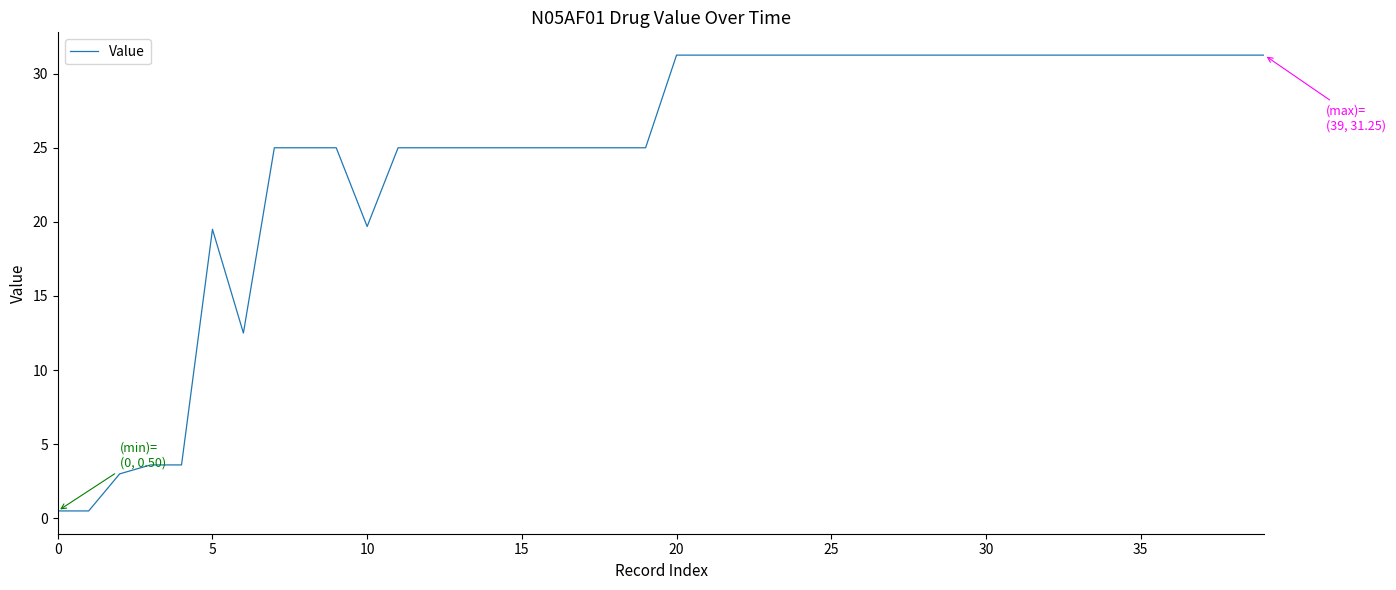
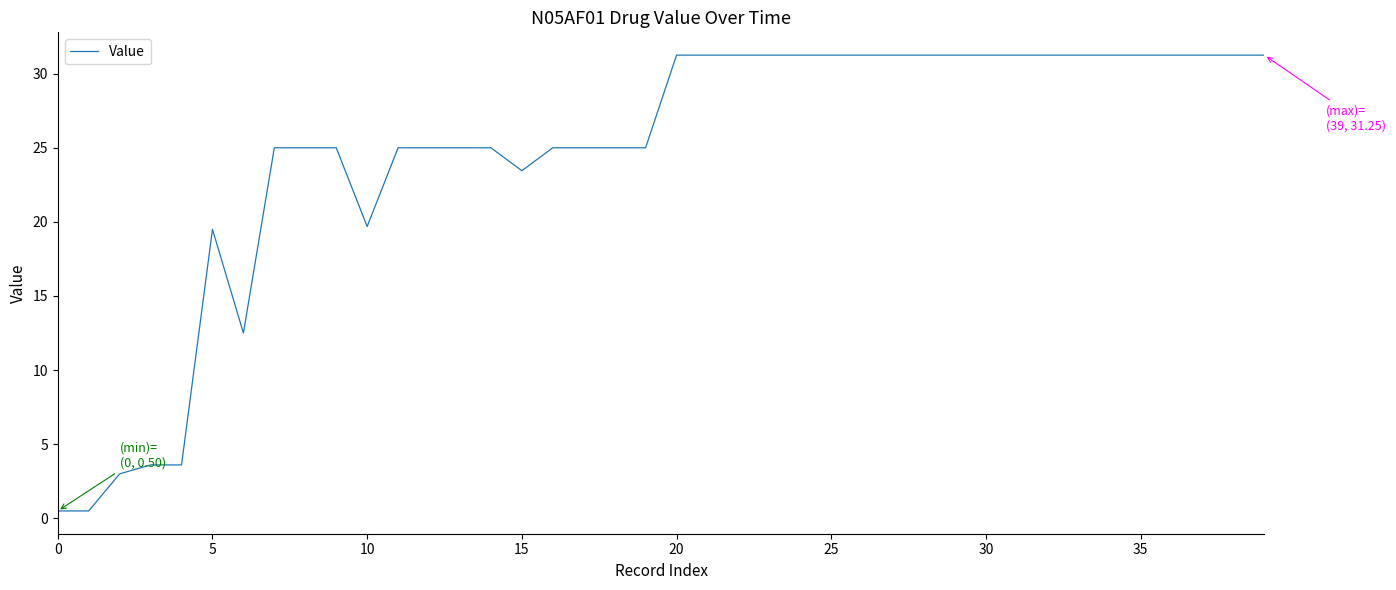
  {
    "0": 0.5,
    "5": 19.5,
    "10": 19.7,
-   "15": 25.0,
+   "15": 23.5,
    "20": 31.3,
    "25": 31.3,
    "30": 31.3,
    "35": 31.3
  }
